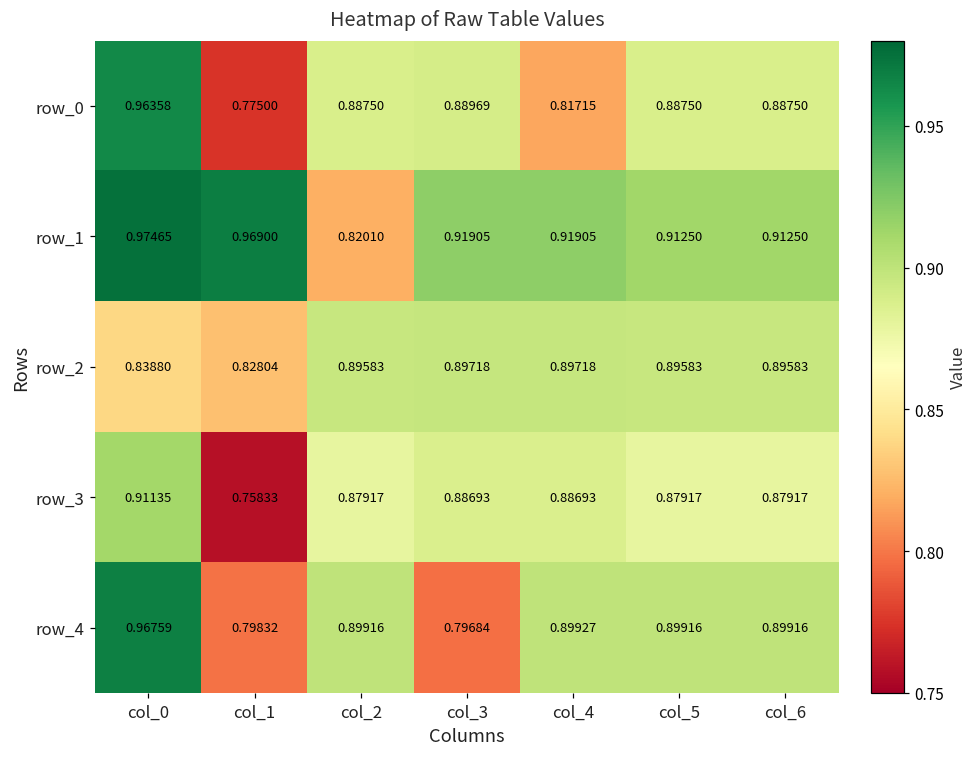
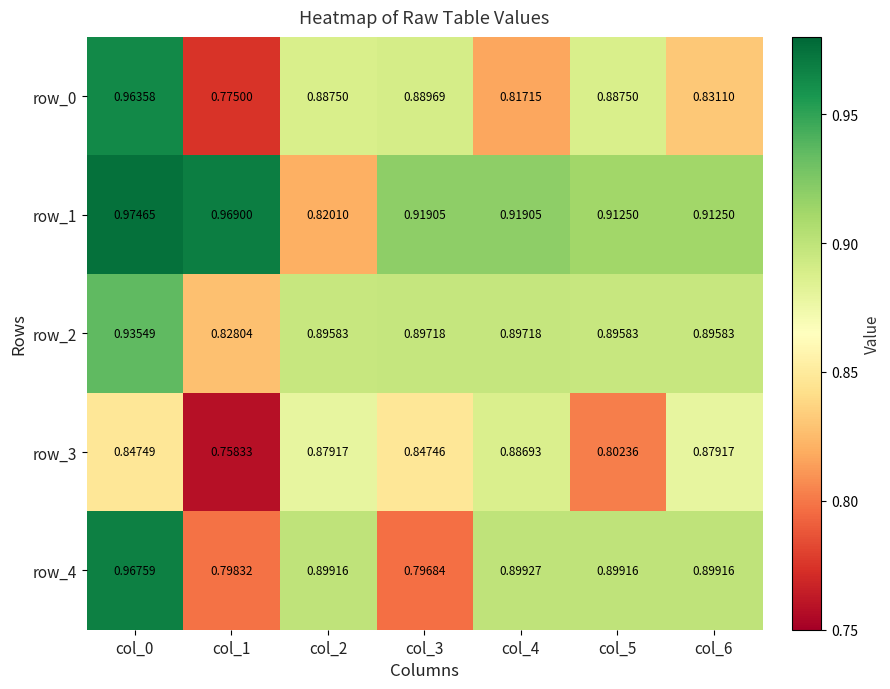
  {
    "row_0": {
      "col_0": 0.96358,
      "col_1": 0.77500,
      "col_2": 0.88750,
      "col_3": 0.88969,
      "col_4": 0.81715,
      "col_5": 0.88750,
-     "col_6": 0.88750
+     "col_6": 0.83110
    },
    "row_1": {
      "col_0": 0.97465,
      "col_1": 0.96900,
      "col_2": 0.82010,
      "col_3": 0.91905,
      "col_4": 0.91905,
      "col_5": 0.91250,
      "col_6": 0.91250
    },
    "row_2": {
-     "col_0": 0.83880,
+     "col_0": 0.93549,
      "col_1": 0.82804,
      "col_2": 0.89583,
      "col_3": 0.89718,
      "col_4": 0.89718,
      "col_5": 0.89583,
      "col_6": 0.89583
    },
    "row_3": {
-     "col_0": 0.91135,
+     "col_0": 0.84749,
      "col_1": 0.75833,
      "col_2": 0.87917,
-     "col_3": 0.88693,
+     "col_3": 0.84746,
      "col_4": 0.88693,
-     "col_5": 0.87917,
+     "col_5": 0.80236,
      "col_6": 0.87917
    },
    "row_4": {
      "col_0": 0.96759,
      "col_1": 0.79832,
      "col_2": 0.89916,
      "col_3": 0.79684,
      "col_4": 0.89927,
      "col_5": 0.89916,
      "col_6": 0.89916
    }
  }
